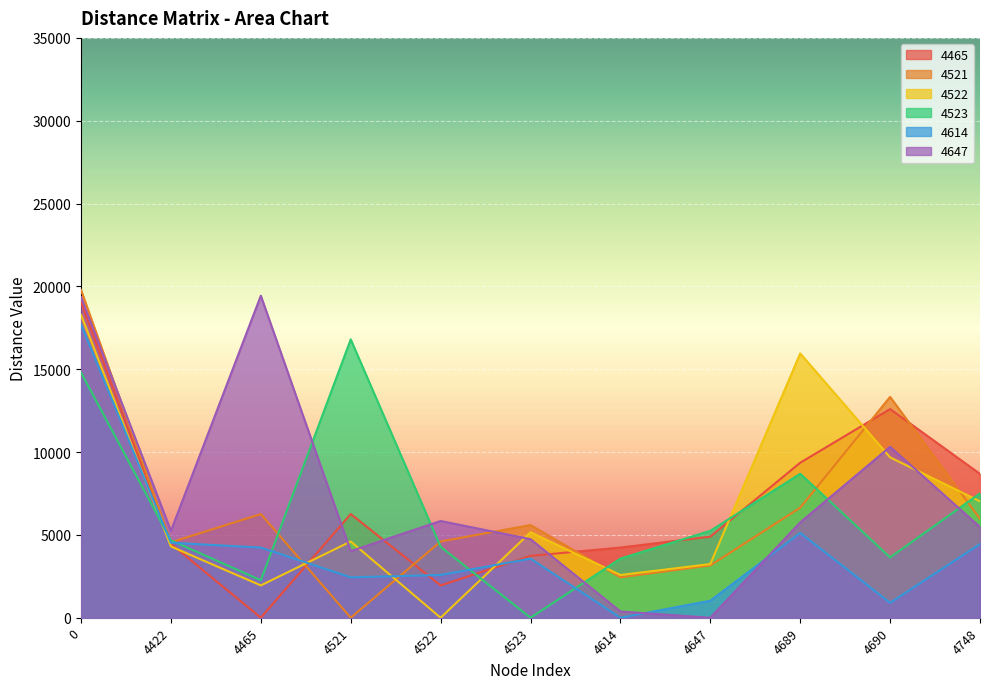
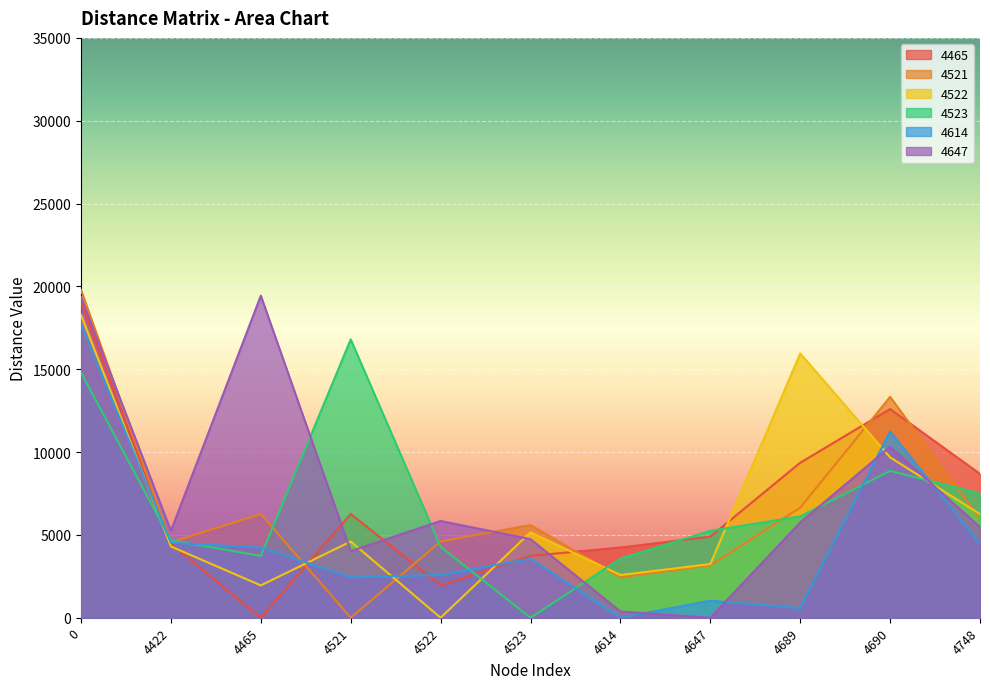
  {
    "4522": {
      "0": 18300,
      "4465": 2000,
      "4521": 4600,
      "4522": 0,
      "4523": 5200,
      "4689": 16000,
      "4690": 9700,
-     "4748": 7000
+     "4748": 6300
    },
    "4523": {
      "0": 14800,
-     "4465": 2300,
+     "4465": 3700,
      "4521": 16800,
      "4522": 4300,
      "4523": 0,
      "4614": 3600,
      "4647": 5200,
-     "4689": 8700,
-     "4690": 3600,
+     "4689": 6100,
+     "4690": 8900,
      "4748": 7500
    },
    "4614": {
      "0": 17700,
      "4465": 4200,
      "4521": 2400,
      "4522": 2600,
      "4523": 3600,
      "4614": 0,
      "4647": 1000,
-     "4689": 5100,
-     "4690": 900,
+     "4689": 600,
+     "4690": 11200,
      "4748": 4400
    },
    "4647": {
      "0": 19300,
      "4422": 5200,
      "4465": 19400,
      "4521": 4000,
      "4522": 5800,
      "4523": 4700,
      "4614": 400,
      "4647": 0,
      "4689": 5800,
      "4690": 10300,
      "4748": 5500
    }
  }
